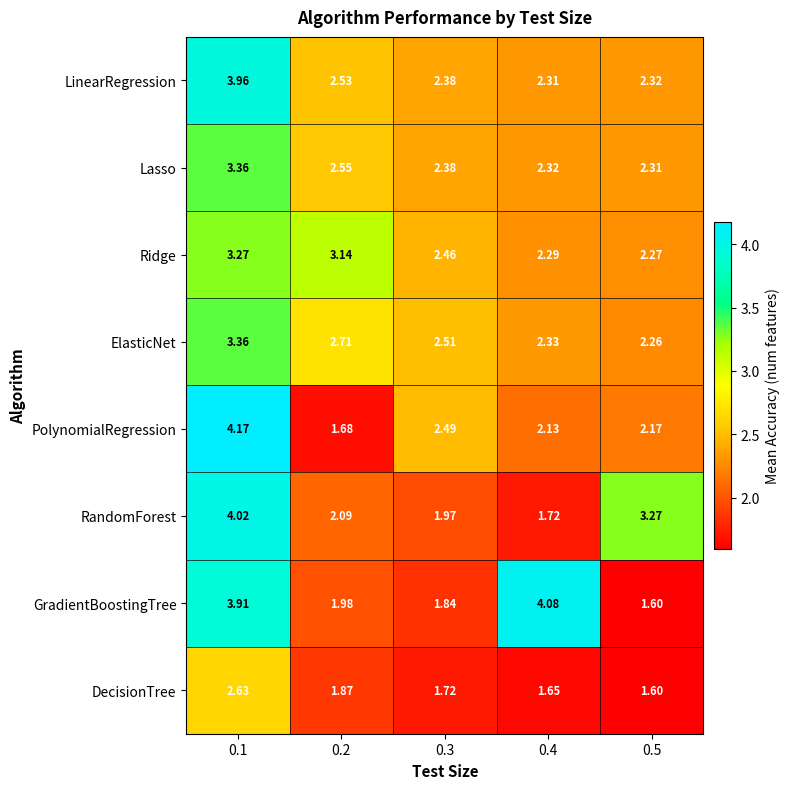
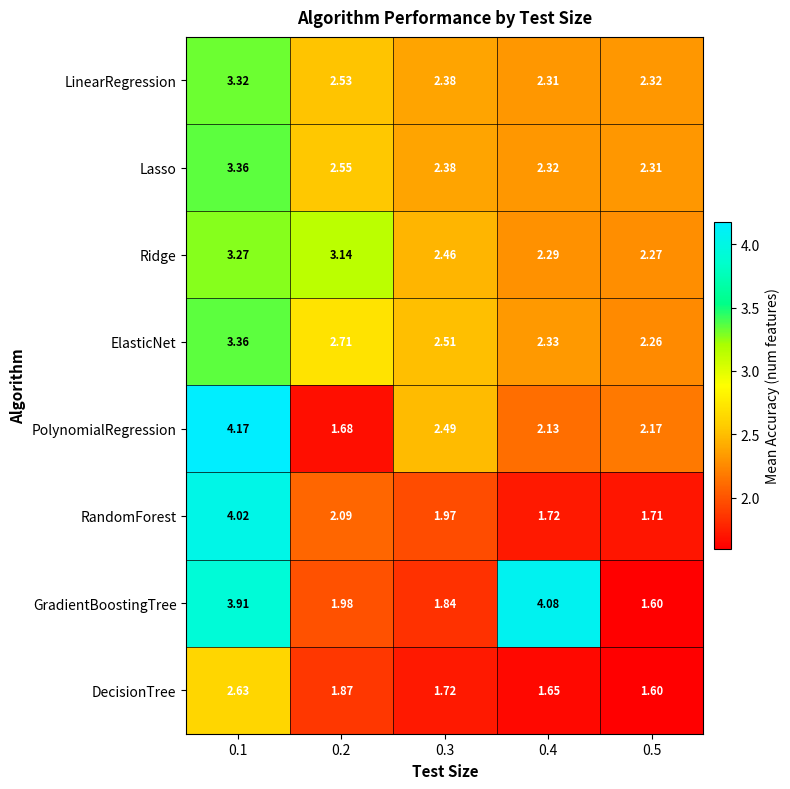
  {
    "LinearRegression": {
-     "0.1": 3.96,
+     "0.1": 3.32,
      "0.2": 2.53,
      "0.3": 2.38,
      "0.4": 2.31,
      "0.5": 2.32
    },
    "Lasso": {
      "0.1": 3.36,
      "0.2": 2.55,
      "0.3": 2.38,
      "0.4": 2.32,
      "0.5": 2.31
    },
    "Ridge": {
      "0.1": 3.27,
      "0.2": 3.14,
      "0.3": 2.46,
      "0.4": 2.29,
      "0.5": 2.27
    },
    "ElasticNet": {
      "0.1": 3.36,
      "0.2": 2.71,
      "0.3": 2.51,
      "0.4": 2.33,
      "0.5": 2.26
    },
    "PolynomialRegression": {
      "0.1": 4.17,
      "0.2": 1.68,
      "0.3": 2.49,
      "0.4": 2.13,
      "0.5": 2.17
    },
    "RandomForest": {
      "0.1": 4.02,
      "0.2": 2.09,
      "0.3": 1.97,
      "0.4": 1.72,
-     "0.5": 3.27
+     "0.5": 1.71
    },
    "GradientBoostingTree": {
      "0.1": 3.91,
      "0.2": 1.98,
      "0.3": 1.84,
      "0.4": 4.08,
      "0.5": 1.60
    },
    "DecisionTree": {
      "0.1": 2.63,
      "0.2": 1.87,
      "0.3": 1.72,
      "0.4": 1.65,
      "0.5": 1.60
    }
  }
